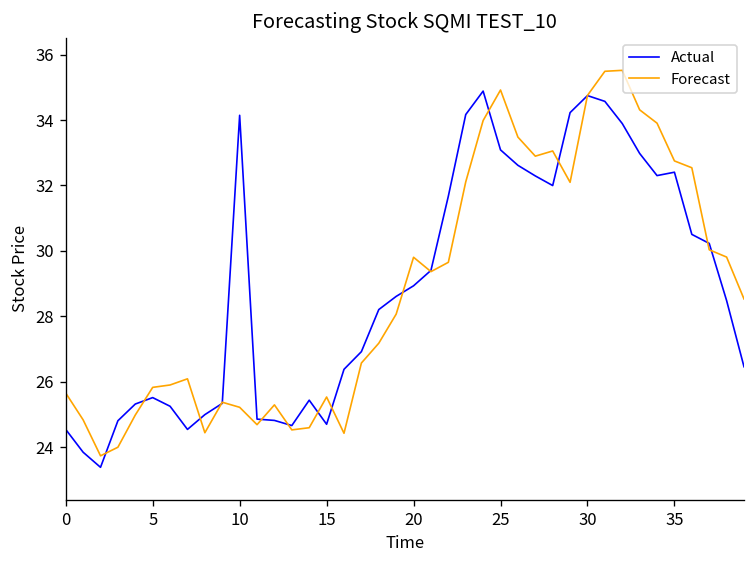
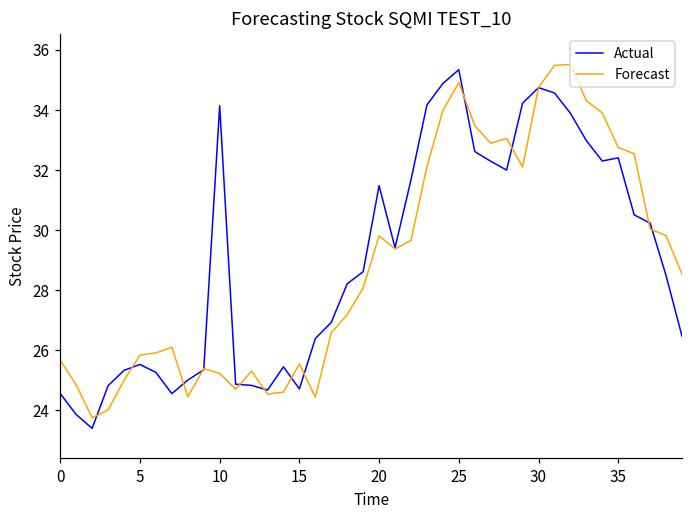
  {
    "Actual": {
      "0": 24.6,
      "5": 25.5,
      "10": 34.1,
      "15": 24.7,
-     "20": 28.9,
-     "25": 33.1,
+     "20": 31.5,
+     "25": 35.3,
      "35": 32.4
    },
    "Forecast": {
      "0": 25.7,
      "5": 25.8,
      "10": 25.2,
      "15": 25.5,
      "20": 29.8,
      "25": 34.9,
      "35": 32.8
    }
  }
